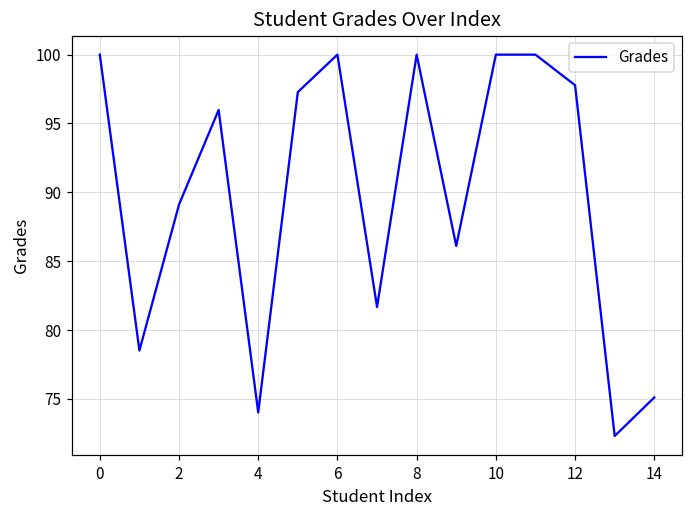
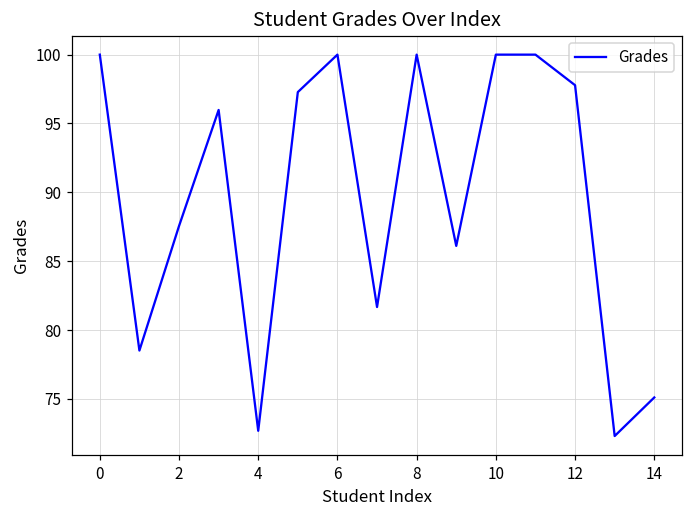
  {
    "0": 100.0,
-   "2": 89.1,
-   "4": 74.0,
+   "2": 87.6,
+   "4": 72.7,
    "6": 100.0,
    "8": 100.0,
    "10": 100.0,
    "12": 97.8,
    "14": 75.1
  }
